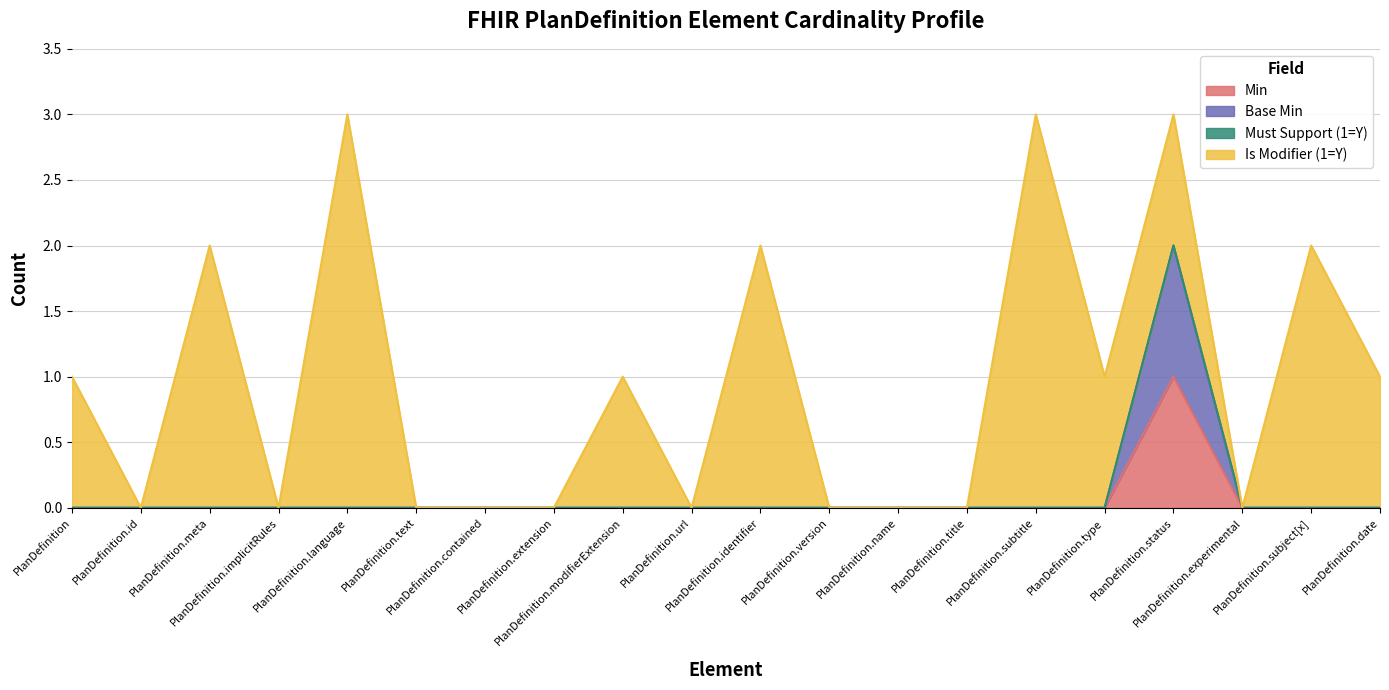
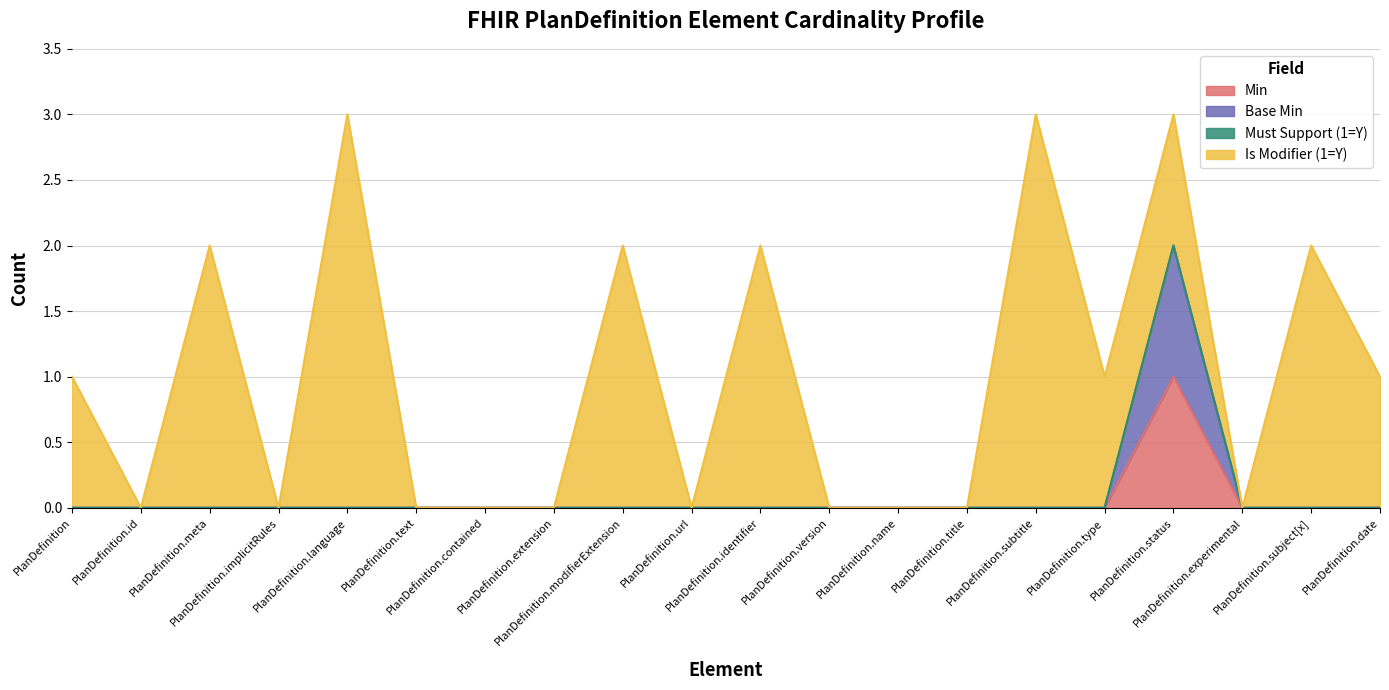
  {
    "Min": {
      "PlanDefinition.status": 1
    },
    "Must Support (1=Y)": {
      "PlanDefinition.status": 2
    },
    "Is Modifier (1=Y)": {
      "PlanDefinition": 1,
      "PlanDefinition.meta": 2,
      "PlanDefinition.language": 3,
-     "PlanDefinition.modifierExtension": 1,
+     "PlanDefinition.modifierExtension": 2,
      "PlanDefinition.identifier": 2,
      "PlanDefinition.subtitle": 3,
      "PlanDefinition.type": 1,
      "PlanDefinition.status": 3,
      "PlanDefinition.subject[x]": 2,
      "PlanDefinition.date": 1
    }
  }
